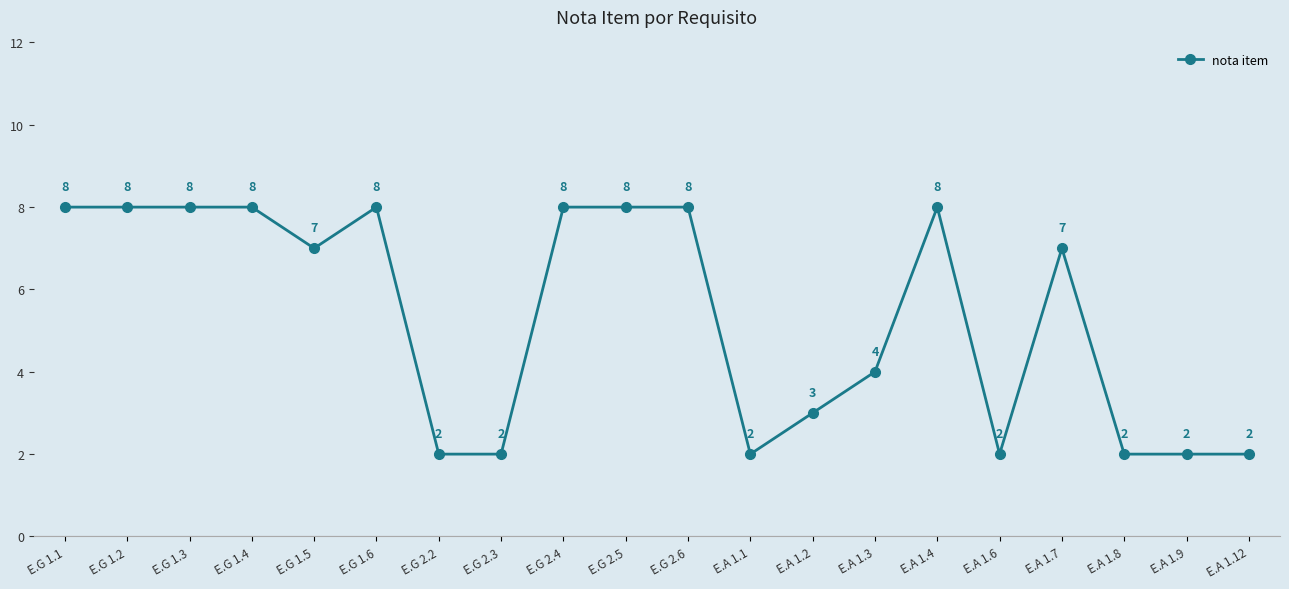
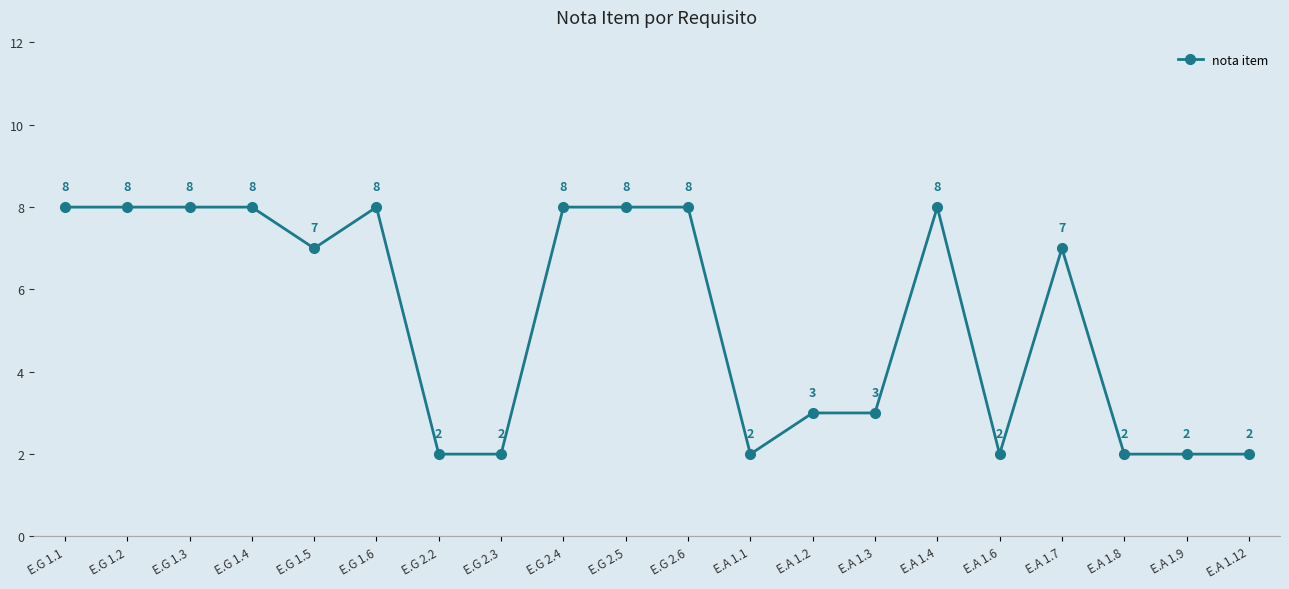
  {
    "E.G 1.1": 8,
    "E.G 1.2": 8,
    "E.G 1.3": 8,
    "E.G 1.4": 8,
    "E.G 1.5": 7,
    "E.G 1.6": 8,
    "E.G 2.2": 2,
    "E.G 2.3": 2,
    "E.G 2.4": 8,
    "E.G 2.5": 8,
    "E.G 2.6": 8,
    "E.A 1.1": 2,
    "E.A 1.2": 3,
-   "E.A 1.3": 4,
+   "E.A 1.3": 3,
    "E.A 1.4": 8,
    "E.A 1.6": 2,
    "E.A 1.7": 7,
    "E.A 1.8": 2,
    "E.A 1.9": 2,
    "E.A 1.12": 2
  }
